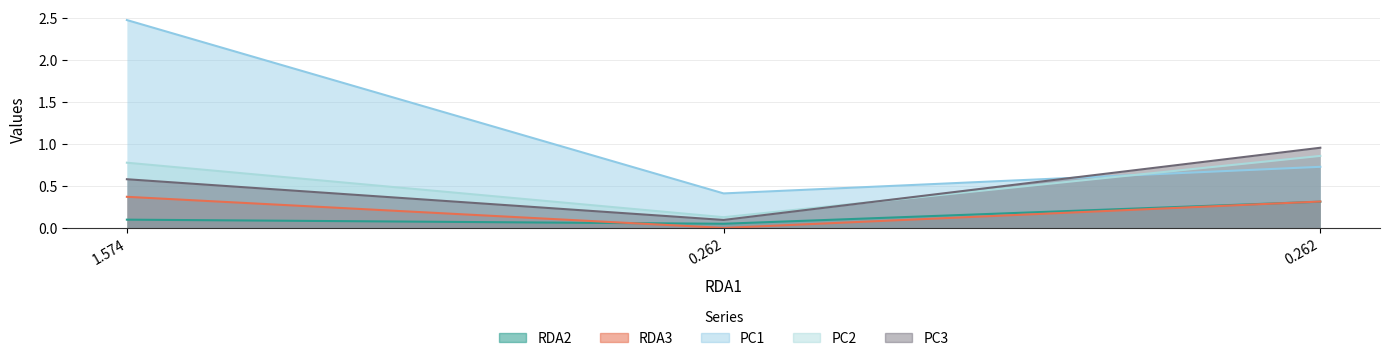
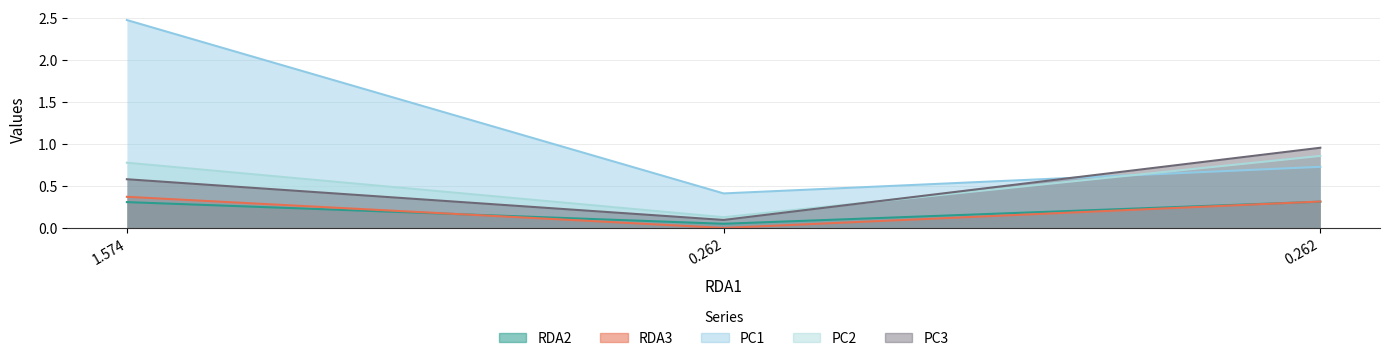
  {
    "RDA2": {
-     "1.574": 0.1
+     "1.574": 0.3
    },
    "RDA3": {
      "1.574": 0.4
    },
    "PC3": {
      "1.574": 0.6
    }
  }
